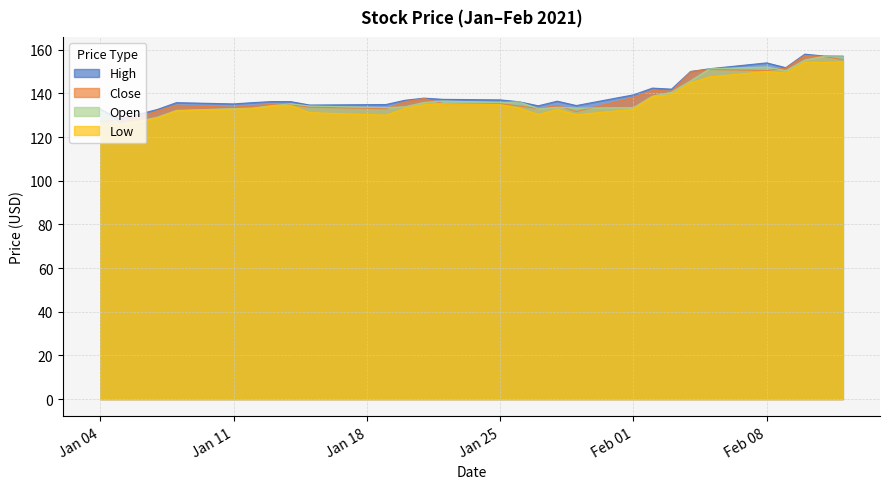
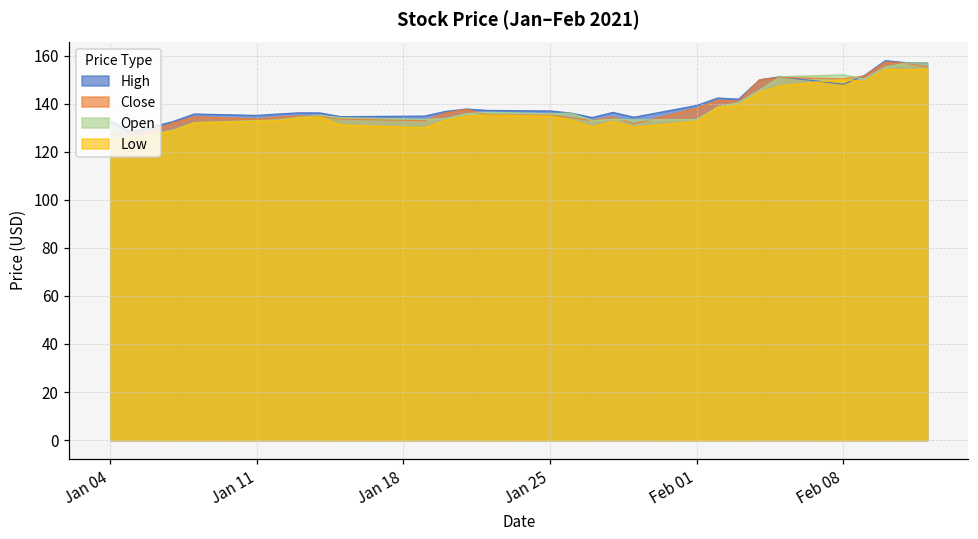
  {
    "High": {
      "Jan 11": 135,
      "Jan 25": 137,
      "Feb 01": 139,
-     "Feb 08": 154
+     "Feb 08": 148
    },
    "Close": {
      "Feb 01": 138
    },
    "Open": {
      "Feb 08": 152
    }
  }
